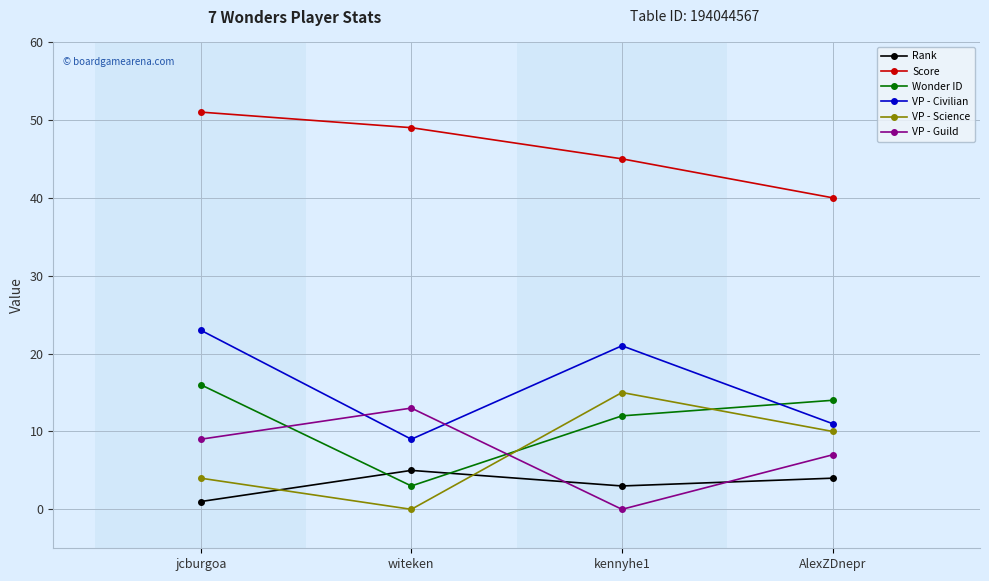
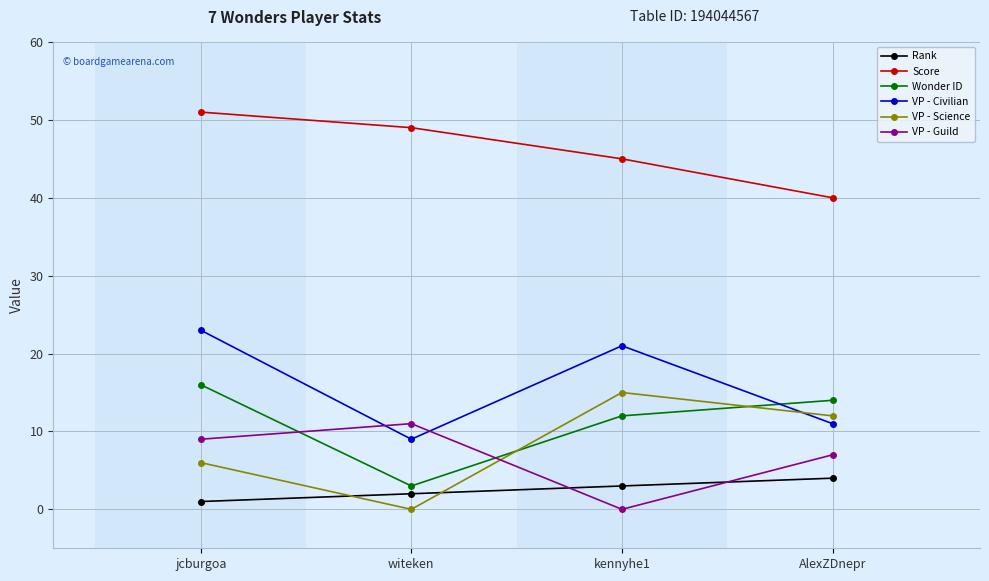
  {
    "Rank": {
      "jcburgoa": 1,
-     "witeken": 5,
+     "witeken": 2,
      "kennyhe1": 3,
      "AlexZDnepr": 4
    },
    "Score": {
      "jcburgoa": 51,
      "witeken": 49,
      "kennyhe1": 45,
      "AlexZDnepr": 40
    },
    "Wonder ID": {
      "jcburgoa": 16,
      "witeken": 3,
      "kennyhe1": 12,
      "AlexZDnepr": 14
    },
    "VP - Civilian": {
      "jcburgoa": 23,
      "witeken": 9,
      "kennyhe1": 21,
      "AlexZDnepr": 11
    },
    "VP - Science": {
-     "jcburgoa": 4,
+     "jcburgoa": 6,
      "witeken": 0,
      "kennyhe1": 15,
-     "AlexZDnepr": 10
+     "AlexZDnepr": 12
    },
    "VP - Guild": {
      "jcburgoa": 9,
-     "witeken": 13,
+     "witeken": 11,
      "kennyhe1": 0,
      "AlexZDnepr": 7
    }
  }
